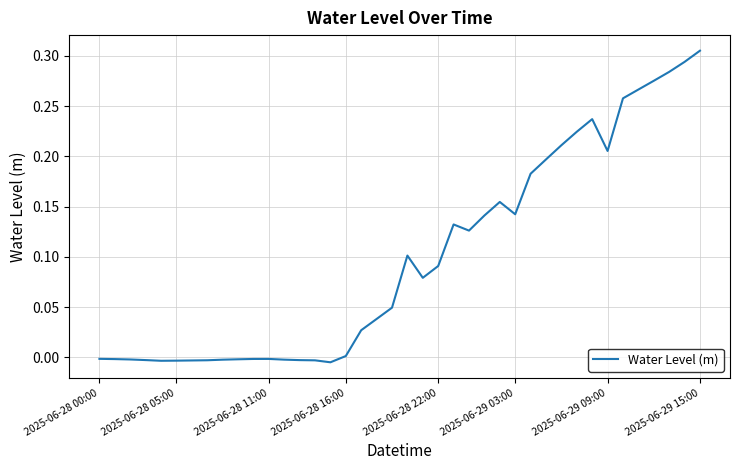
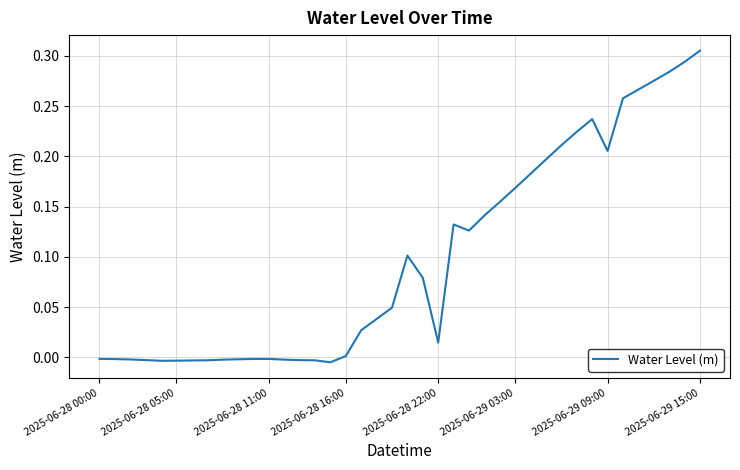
  {
    "2025-06-28 00:00": -0.002,
    "2025-06-28 05:00": -0.003,
    "2025-06-28 11:00": -0.002,
    "2025-06-28 16:00": 0.001,
-   "2025-06-28 22:00": 0.091,
-   "2025-06-29 03:00": 0.142,
+   "2025-06-28 22:00": 0.015,
+   "2025-06-29 03:00": 0.168,
    "2025-06-29 09:00": 0.205,
    "2025-06-29 15:00": 0.305
  }
